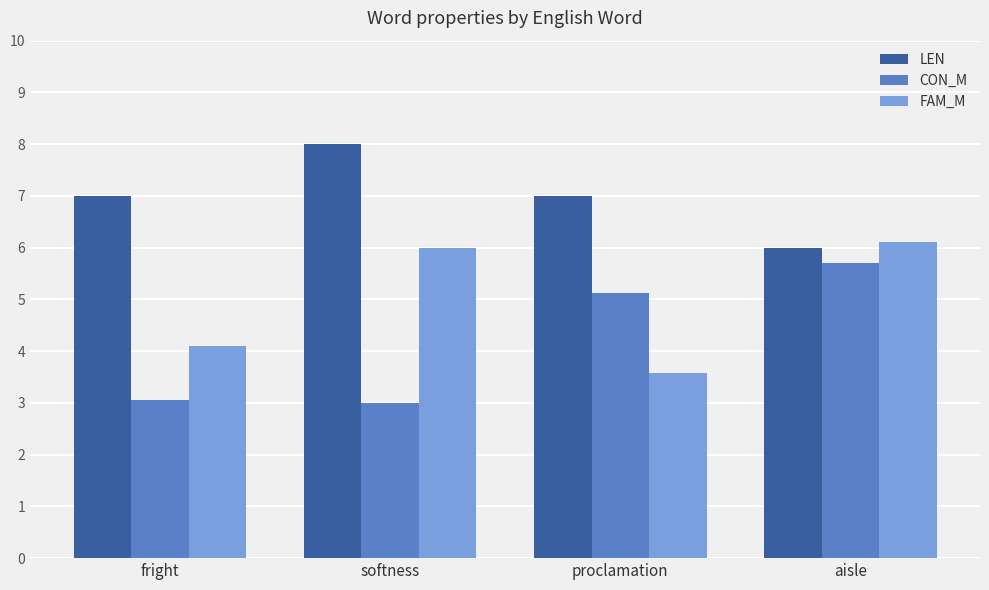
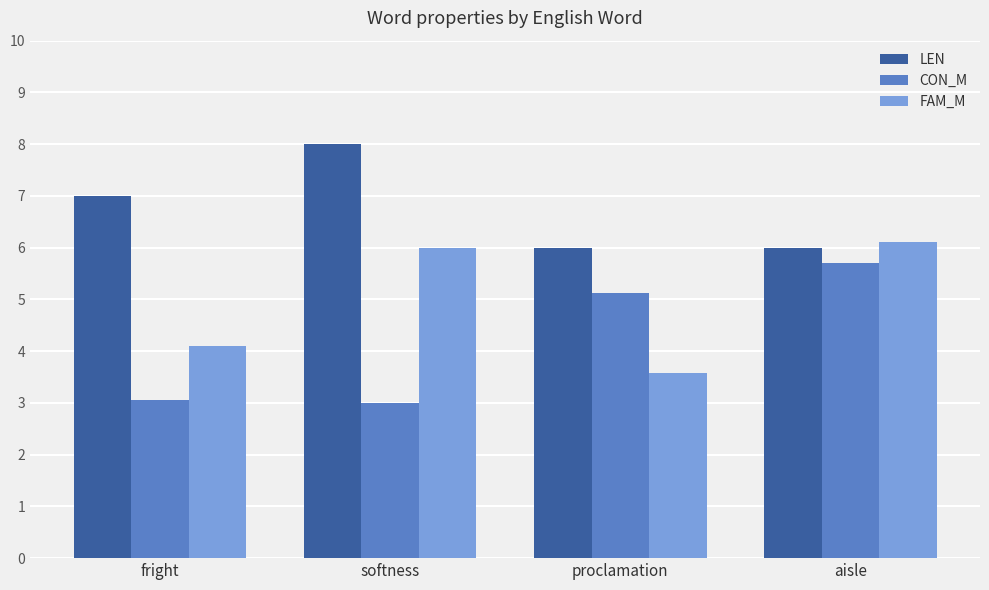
  {
    "LEN": {
      "fright": 7,
      "softness": 8,
-     "proclamation": 7,
+     "proclamation": 6,
      "aisle": 6
    }
  }
